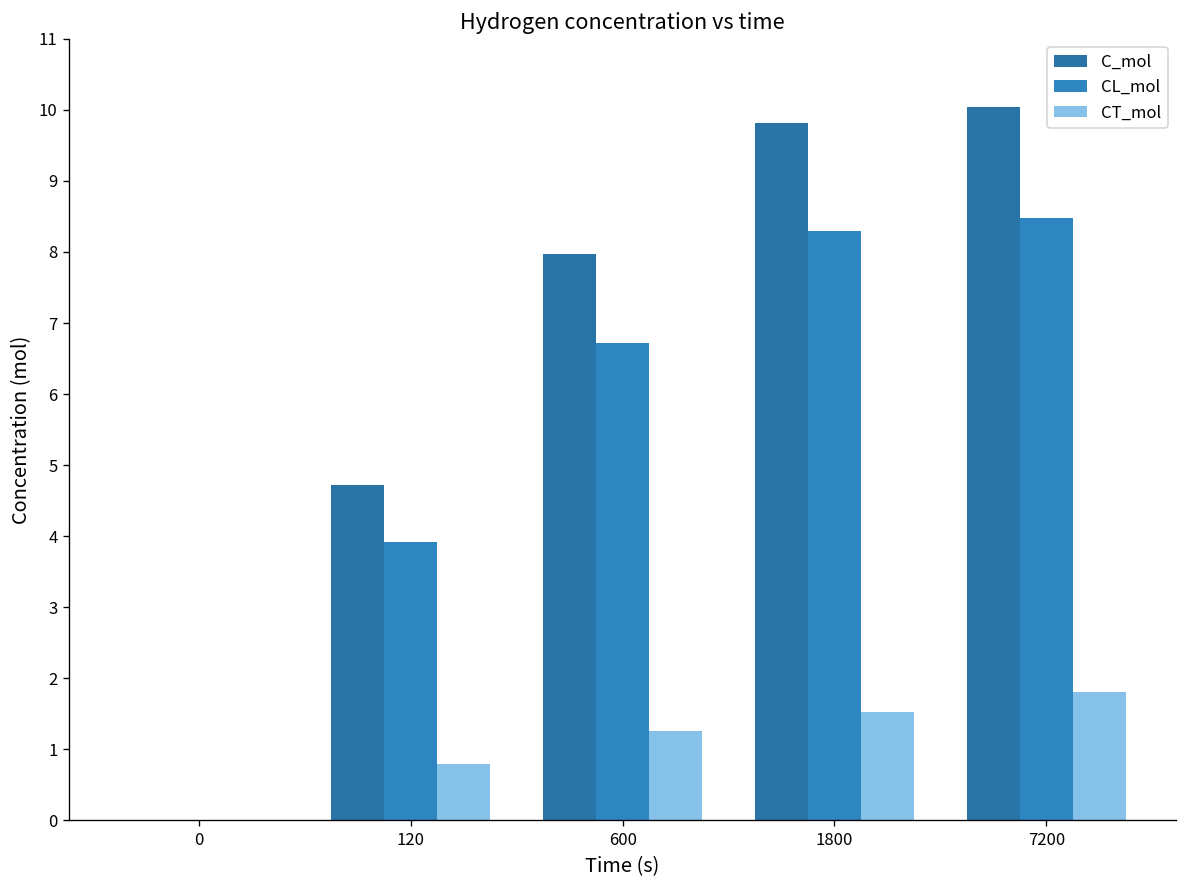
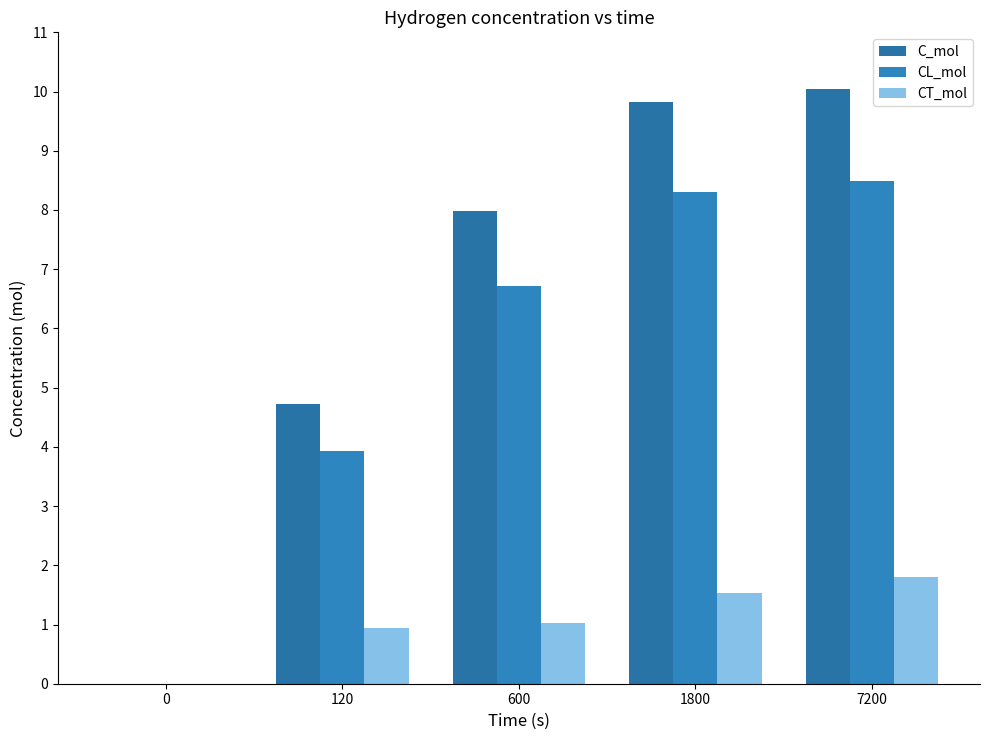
  {
    "CT_mol": {
      "0": 0.0,
-     "120": 0.8,
-     "600": 1.3,
+     "120": 0.9,
+     "600": 1.0,
      "1800": 1.5,
      "7200": 1.8
    }
  }
